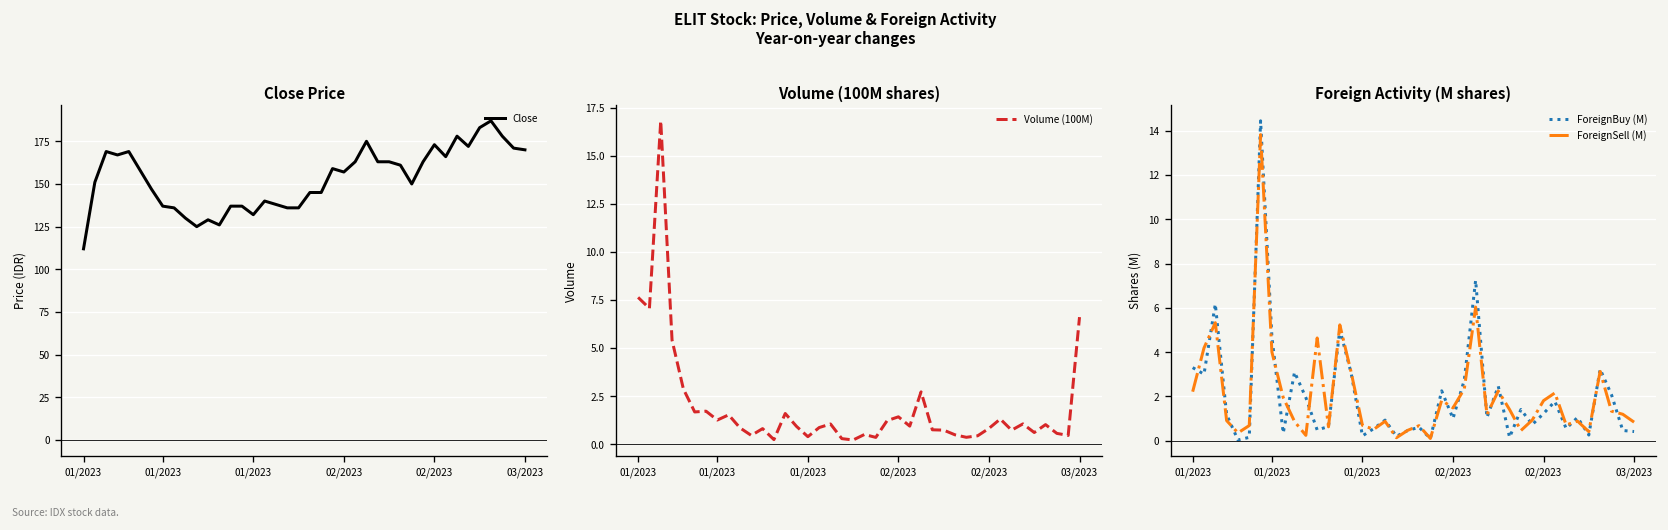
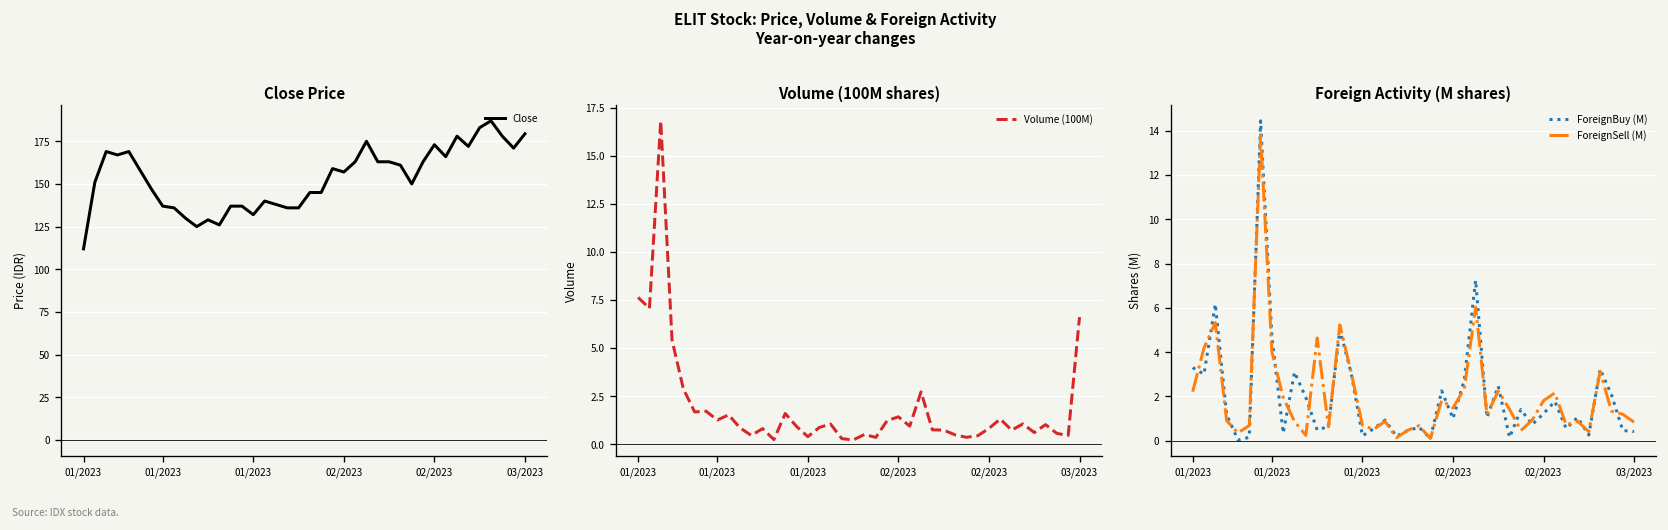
  {
    "Close Price": {
-     "03/2023": 170
+     "03/2023": 179
    },
    "Volume (100M shares)": {
      "03/2023": 6.6
    },
    "Foreign Activity (M shares)": {
      "ForeignBuy (M)": {
        "03/2023": 0.4
      },
      "ForeignSell (M)": {
        "03/2023": 0.8
      }
    }
  }
